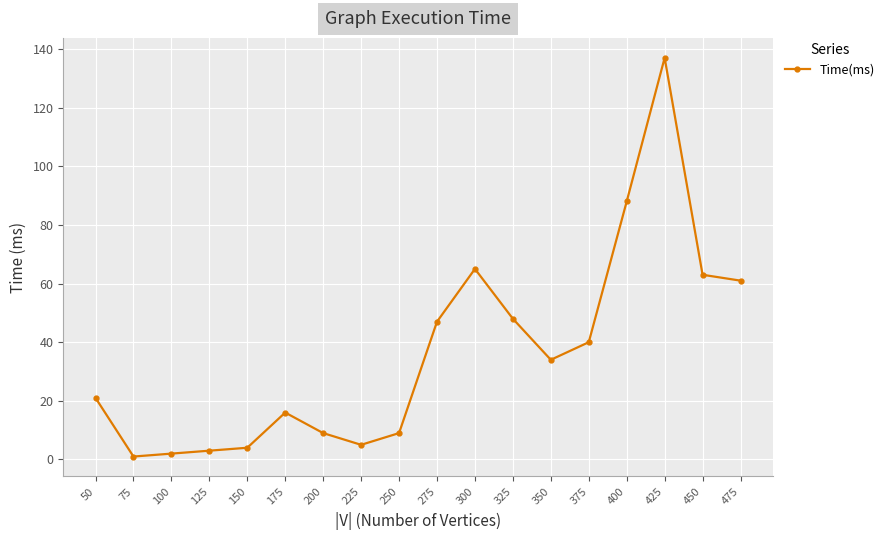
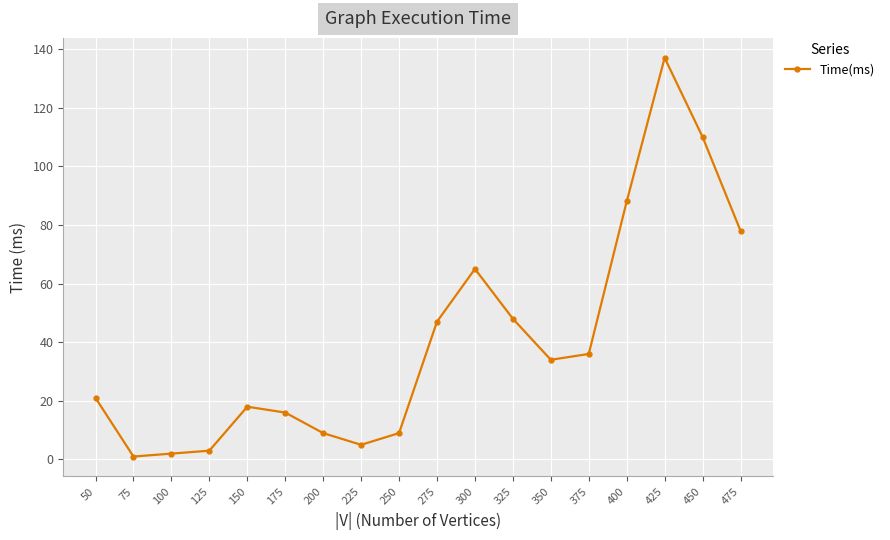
  {
    "50": 21,
    "75": 1,
    "100": 2,
    "125": 3,
-   "150": 4,
+   "150": 18,
    "175": 16,
    "200": 9,
    "225": 5,
    "250": 9,
    "275": 47,
    "300": 65,
    "325": 48,
    "350": 34,
-   "375": 40,
+   "375": 36,
    "400": 88,
    "425": 137,
-   "450": 63,
-   "475": 61
+   "450": 110,
+   "475": 78
  }
